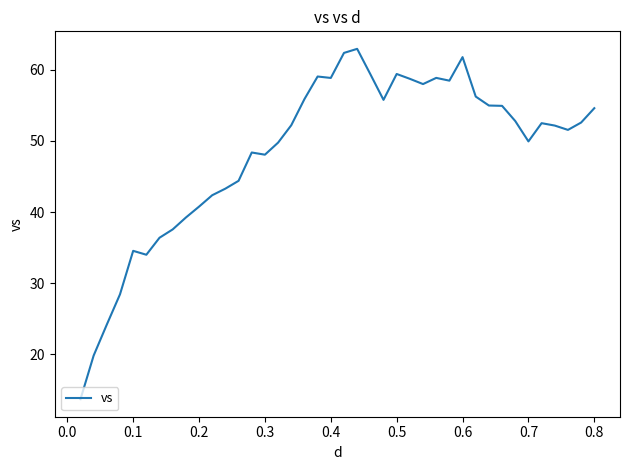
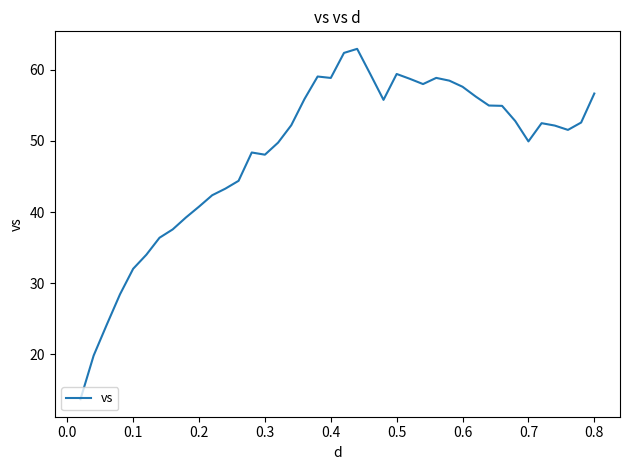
  {
-   "0.1": 35,
+   "0.1": 32,
    "0.2": 41,
    "0.3": 48,
    "0.4": 59,
    "0.5": 59,
-   "0.6": 62,
+   "0.6": 58,
    "0.7": 50,
-   "0.8": 55
+   "0.8": 57
  }
